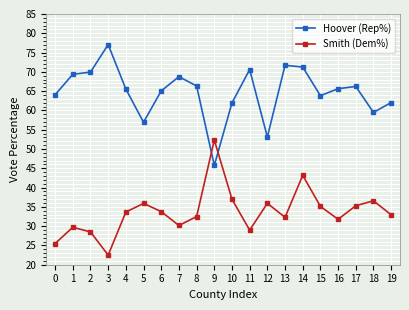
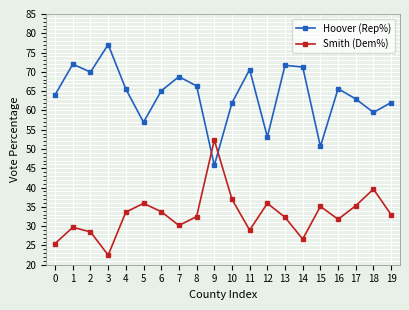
  {
    "Hoover (Rep%)": {
      "0": 64,
-     "1": 69,
+     "1": 72,
      "2": 70,
      "3": 77,
      "4": 66,
      "5": 57,
      "6": 65,
      "7": 69,
      "8": 66,
      "9": 46,
      "10": 62,
      "11": 71,
      "12": 53,
      "13": 72,
      "14": 71,
-     "15": 64,
+     "15": 51,
      "16": 66,
-     "17": 66,
+     "17": 63,
      "18": 59,
      "19": 62
    },
    "Smith (Dem%)": {
      "0": 26,
      "1": 30,
      "2": 29,
      "3": 22,
      "4": 34,
      "5": 36,
      "6": 34,
      "7": 30,
      "8": 32,
      "9": 52,
      "10": 37,
      "11": 29,
      "12": 36,
      "13": 32,
-     "14": 43,
+     "14": 27,
      "15": 35,
      "16": 32,
      "17": 35,
-     "18": 37,
+     "18": 40,
      "19": 33
    }
  }
